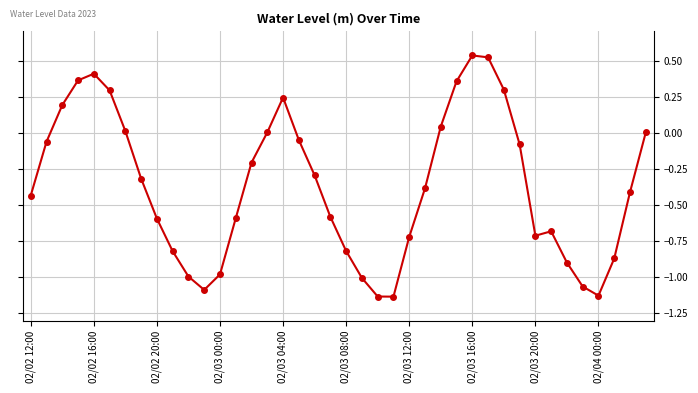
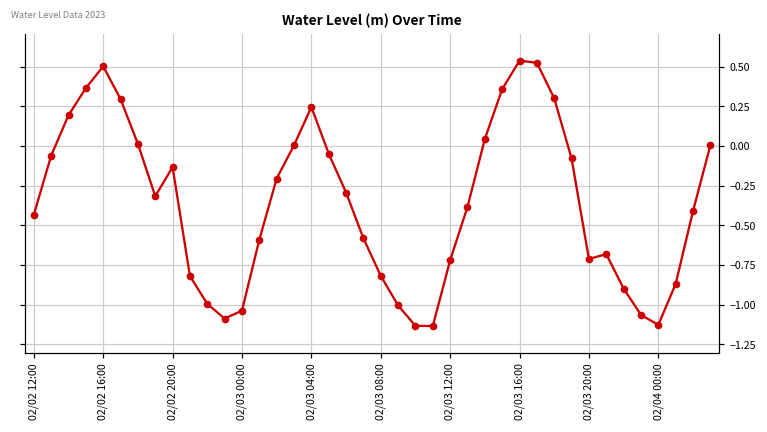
  {
    "02/02 12:00": -0.43,
-   "02/02 16:00": 0.41,
-   "02/02 20:00": -0.59,
-   "02/03 00:00": -0.98,
+   "02/02 16:00": 0.50,
+   "02/02 20:00": -0.13,
+   "02/03 00:00": -1.04,
    "02/03 04:00": 0.25,
    "02/03 08:00": -0.82,
    "02/03 12:00": -0.72,
    "02/03 16:00": 0.54,
    "02/03 20:00": -0.71,
    "02/04 00:00": -1.13
  }
